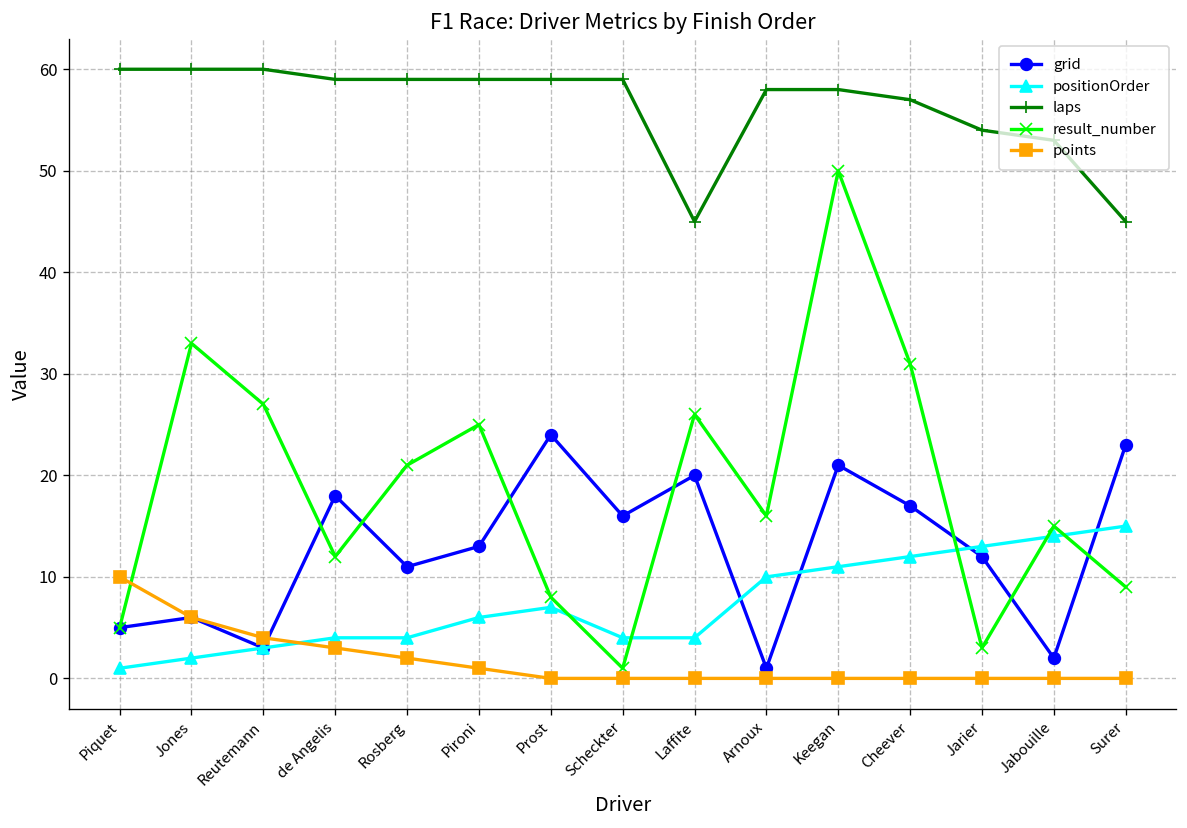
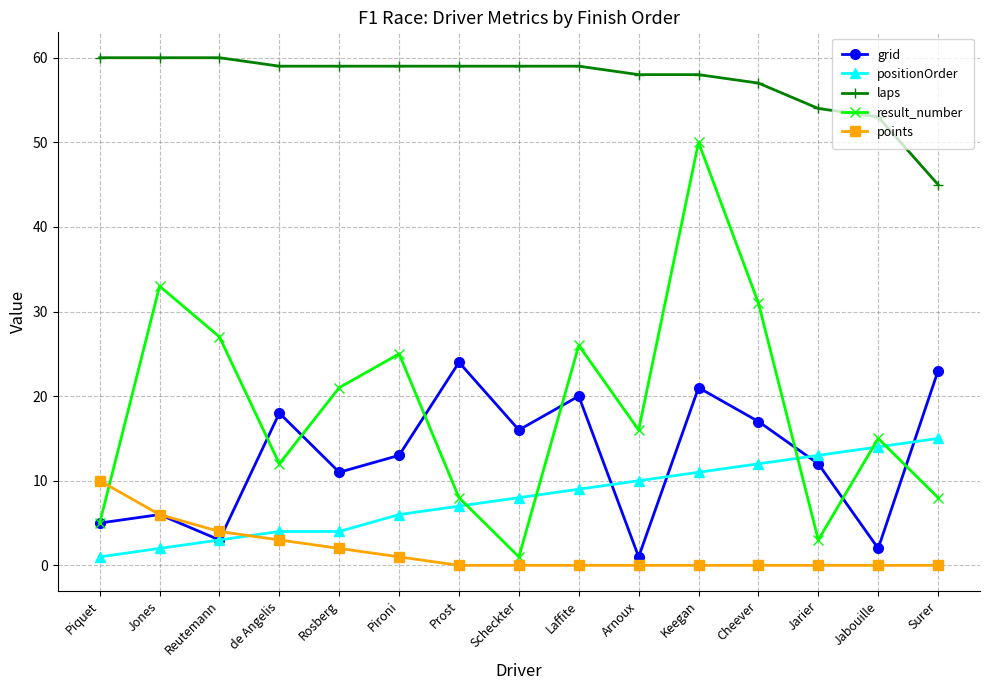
  {
    "grid": {
      "de Angelis": 18,
      "Rosberg": 11,
      "Pironi": 13,
      "Prost": 24,
      "Scheckter": 16,
      "Laffite": 20,
      "Arnoux": 1,
      "Keegan": 21,
      "Cheever": 17,
      "Jarier": 12,
      "Jabouille": 2,
      "Surer": 23
    },
    "positionOrder": {
      "Piquet": 1,
      "Jones": 2,
      "de Angelis": 4,
      "Rosberg": 4,
      "Pironi": 6,
      "Prost": 7,
-     "Scheckter": 4,
-     "Laffite": 4,
+     "Scheckter": 8,
+     "Laffite": 9,
      "Arnoux": 10,
      "Keegan": 11,
      "Cheever": 12,
      "Jarier": 13,
      "Jabouille": 14,
      "Surer": 15
    },
    "laps": {
      "Piquet": 60,
      "Jones": 60,
      "Reutemann": 60,
      "de Angelis": 59,
      "Rosberg": 59,
      "Pironi": 59,
      "Prost": 59,
      "Scheckter": 59,
-     "Laffite": 45,
+     "Laffite": 59,
      "Arnoux": 58,
      "Keegan": 58,
      "Cheever": 57,
      "Jarier": 54,
      "Surer": 45
    },
    "result_number": {
      "Jones": 33,
      "Reutemann": 27,
      "de Angelis": 12,
      "Rosberg": 21,
      "Pironi": 25,
      "Prost": 8,
      "Scheckter": 1,
      "Laffite": 26,
      "Arnoux": 16,
      "Keegan": 50,
      "Cheever": 31,
      "Jarier": 3,
      "Jabouille": 15,
-     "Surer": 9
+     "Surer": 8
    },
    "points": {
      "Piquet": 10,
      "Reutemann": 4,
      "de Angelis": 3,
      "Rosberg": 2,
      "Pironi": 1,
      "Prost": 0,
      "Scheckter": 0,
      "Laffite": 0,
      "Arnoux": 0,
      "Keegan": 0,
      "Cheever": 0,
      "Jarier": 0,
      "Jabouille": 0,
      "Surer": 0
    }
  }
